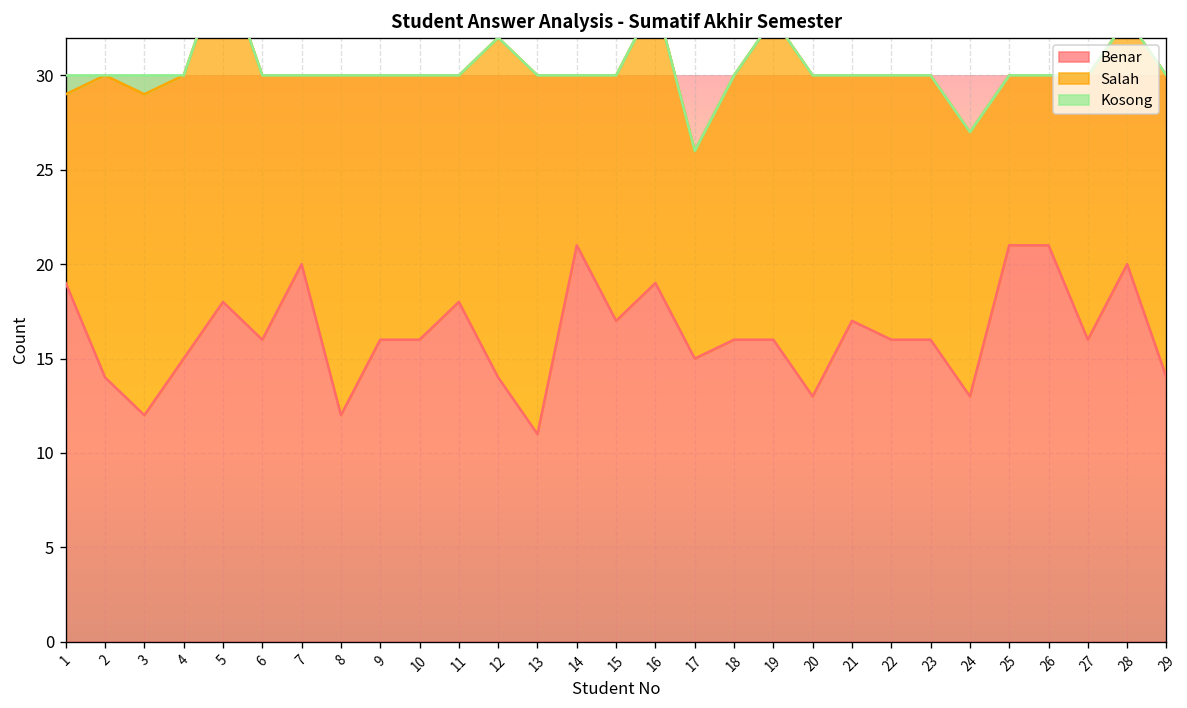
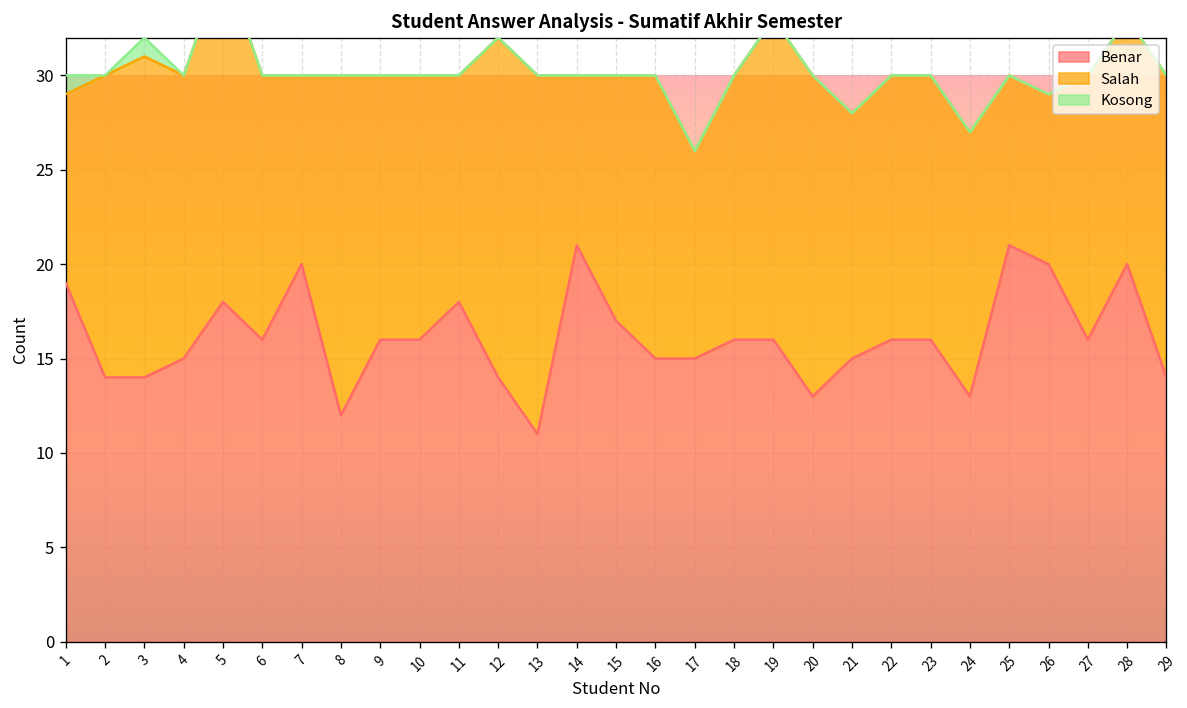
  {
    "Benar": {
      "1": 19,
      "2": 14,
-     "3": 12,
+     "3": 14,
      "4": 15,
      "5": 18,
      "6": 16,
      "7": 20,
      "8": 12,
      "9": 16,
      "10": 16,
      "11": 18,
      "12": 14,
      "13": 11,
      "14": 21,
      "15": 17,
-     "16": 19,
+     "16": 15,
      "17": 15,
      "18": 16,
      "19": 16,
      "20": 13,
-     "21": 17,
+     "21": 15,
      "22": 16,
      "23": 16,
      "24": 13,
      "25": 21,
-     "26": 21,
+     "26": 20,
      "27": 16,
      "28": 20,
      "29": 14
    },
    "Salah": {
      "1": 10,
      "3": 17
    },
    "Kosong": {
      "1": 1,
      "3": 1
    }
  }
